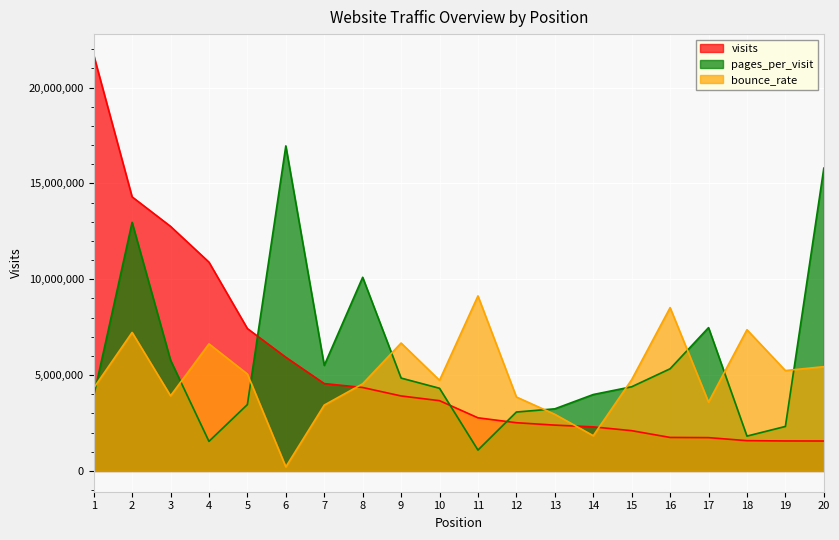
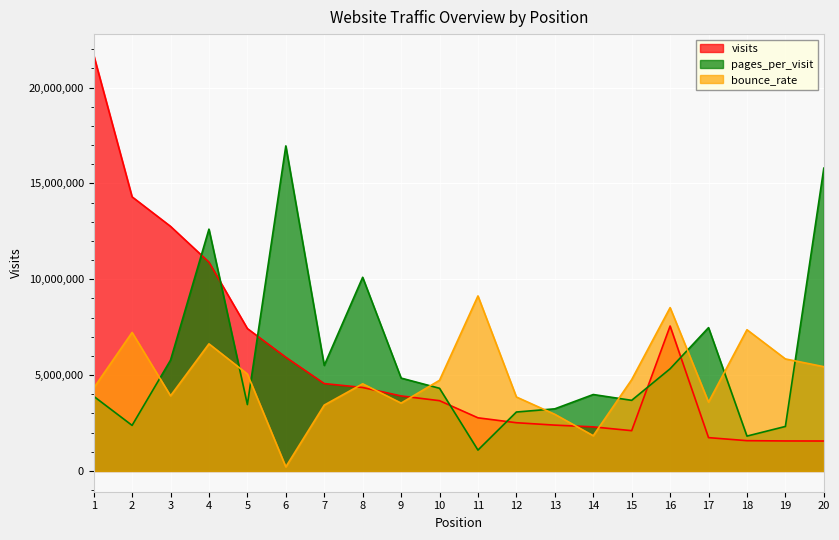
  {
    "visits": {
      "1": "21,700,000",
      "2": "14,300,000",
      "3": "12,800,000",
      "4": "10,900,000",
      "5": "7,400,000",
      "6": "5,900,000",
      "7": "4,600,000",
      "8": "4,400,000",
      "9": "3,900,000",
      "10": "3,700,000",
      "11": "2,800,000",
      "12": "2,500,000",
      "13": "2,400,000",
      "14": "2,300,000",
      "15": "2,100,000",
-     "16": "1,700,000",
+     "16": "7,600,000",
      "17": "1,700,000",
      "18": "1,600,000",
      "19": "1,600,000",
      "20": "1,600,000"
    },
    "pages_per_visit": {
      "1": "3,900,000",
-     "2": "13,000,000",
+     "2": "2,400,000",
      "3": "5,800,000",
-     "4": "1,500,000",
+     "4": "12,600,000",
      "5": "3,500,000",
      "6": "17,000,000",
      "7": "5,500,000",
      "8": "10,100,000",
      "9": "4,800,000",
      "10": "4,300,000",
      "11": "1,100,000",
      "12": "3,100,000",
      "13": "3,200,000",
      "14": "4,000,000",
-     "15": "4,400,000",
+     "15": "3,700,000",
      "16": "5,300,000",
      "17": "7,500,000",
      "18": "1,800,000",
      "19": "2,300,000",
      "20": "15,800,000"
    },
    "bounce_rate": {
      "1": "4,300,000",
      "2": "7,200,000",
      "3": "3,900,000",
      "4": "6,600,000",
      "5": "5,100,000",
      "6": "200,000",
      "7": "3,400,000",
      "8": "4,500,000",
-     "9": "6,700,000",
+     "9": "3,500,000",
      "10": "4,700,000",
      "11": "9,100,000",
      "12": "3,900,000",
      "13": "3,000,000",
      "14": "1,800,000",
      "15": "4,800,000",
      "16": "8,500,000",
      "17": "3,600,000",
      "18": "7,400,000",
-     "19": "5,200,000",
+     "19": "5,800,000",
      "20": "5,400,000"
    }
  }
